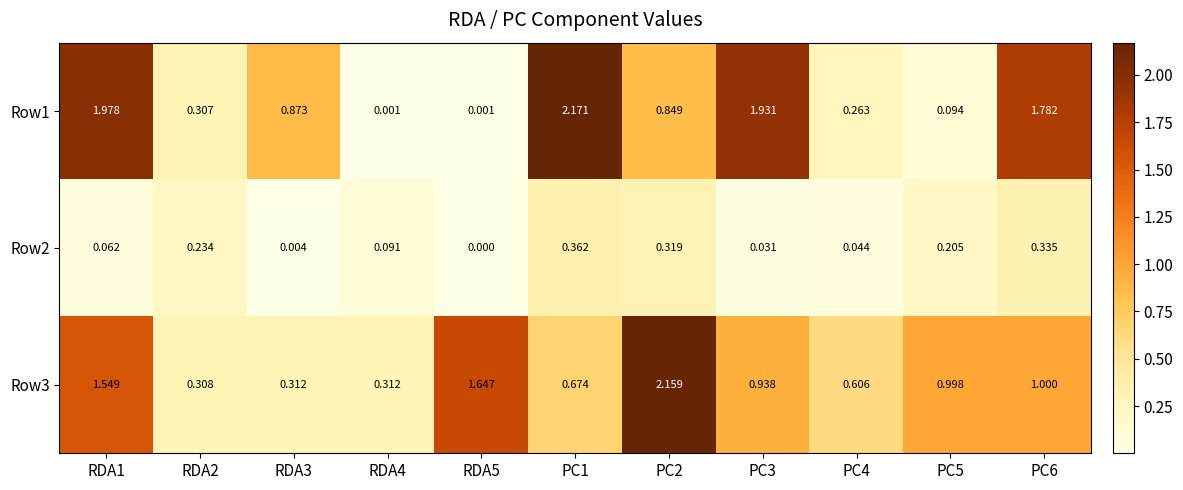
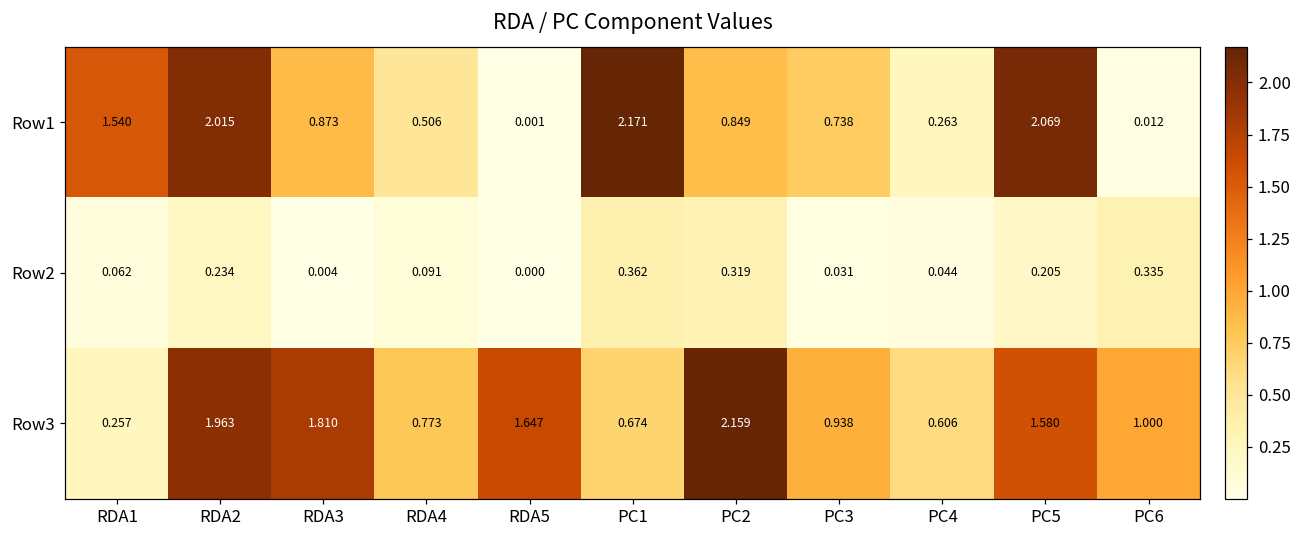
  {
    "Row1": {
-     "RDA1": 1.978,
-     "RDA2": 0.307,
+     "RDA1": 1.540,
+     "RDA2": 2.015,
      "RDA3": 0.873,
-     "RDA4": 0.001,
+     "RDA4": 0.506,
      "RDA5": 0.001,
      "PC1": 2.171,
      "PC2": 0.849,
-     "PC3": 1.931,
+     "PC3": 0.738,
      "PC4": 0.263,
-     "PC5": 0.094,
-     "PC6": 1.782
+     "PC5": 2.069,
+     "PC6": 0.012
    },
    "Row2": {
      "RDA1": 0.062,
      "RDA2": 0.234,
      "RDA3": 0.004,
      "RDA4": 0.091,
      "RDA5": 0.000,
      "PC1": 0.362,
      "PC2": 0.319,
      "PC3": 0.031,
      "PC4": 0.044,
      "PC5": 0.205,
      "PC6": 0.335
    },
    "Row3": {
-     "RDA1": 1.549,
-     "RDA2": 0.308,
-     "RDA3": 0.312,
-     "RDA4": 0.312,
+     "RDA1": 0.257,
+     "RDA2": 1.963,
+     "RDA3": 1.810,
+     "RDA4": 0.773,
      "RDA5": 1.647,
      "PC1": 0.674,
      "PC2": 2.159,
      "PC3": 0.938,
      "PC4": 0.606,
-     "PC5": 0.998,
+     "PC5": 1.580,
      "PC6": 1.000
    }
  }
